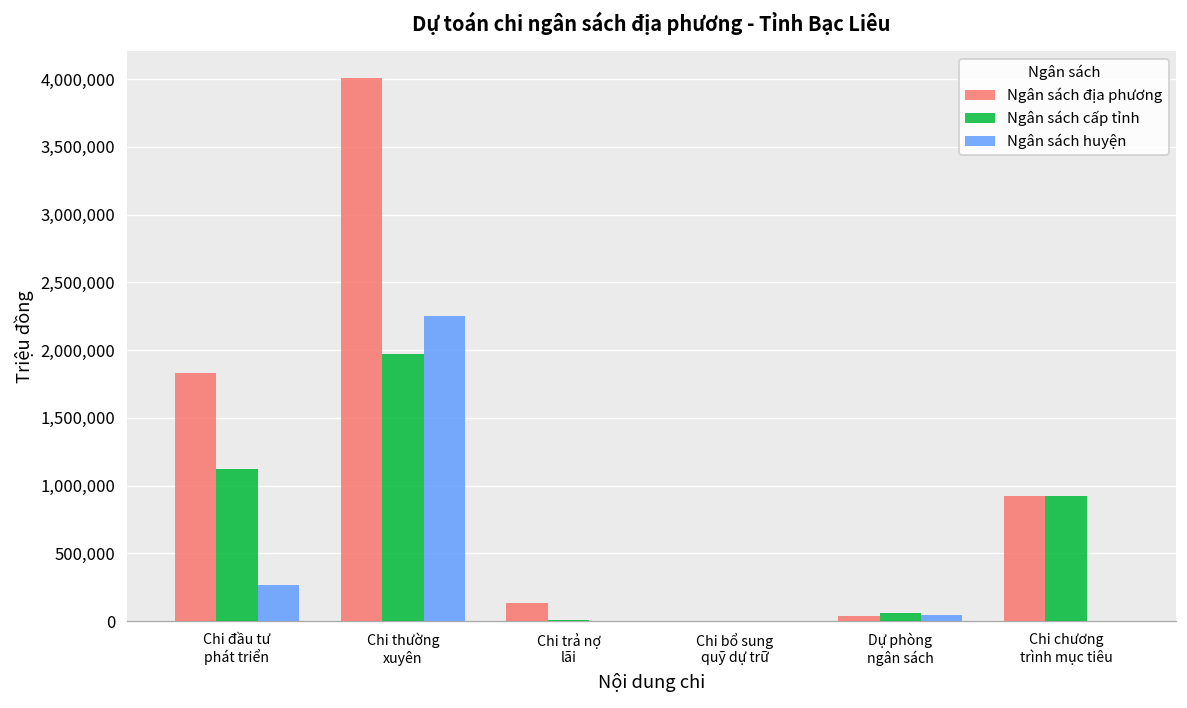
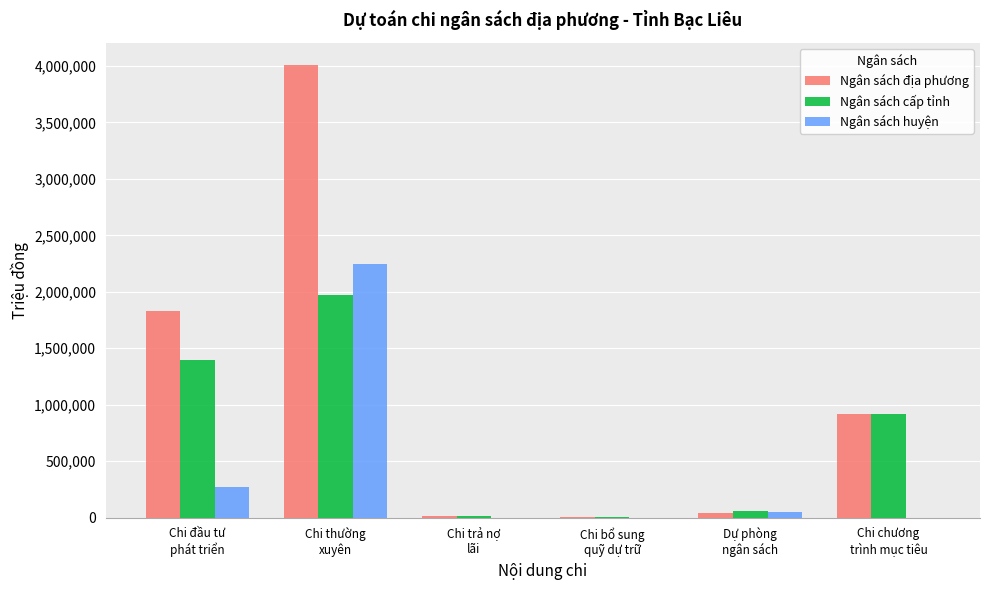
  {
    "Ngân sách địa phương": {
      "Chi đầu tư phát triển": "1,830,000",
      "Chi thường xuyên": "4,010,000",
-     "Chi trả nợ lãi": "130,000",
+     "Chi trả nợ lãi": "10,000",
      "Dự phòng ngân sách": "40,000",
      "Chi chương trình mục tiêu": "920,000"
    },
    "Ngân sách cấp tỉnh": {
-     "Chi đầu tư phát triển": "1,120,000",
+     "Chi đầu tư phát triển": "1,390,000",
      "Chi thường xuyên": "1,970,000",
      "Dự phòng ngân sách": "60,000",
      "Chi chương trình mục tiêu": "920,000"
    },
    "Ngân sách huyện": {
      "Chi đầu tư phát triển": "270,000",
      "Chi thường xuyên": "2,250,000",
      "Chi trả nợ lãi": "0",
      "Chi bổ sung quỹ dự trữ": "0",
      "Dự phòng ngân sách": "50,000",
      "Chi chương trình mục tiêu": "0"
    }
  }
